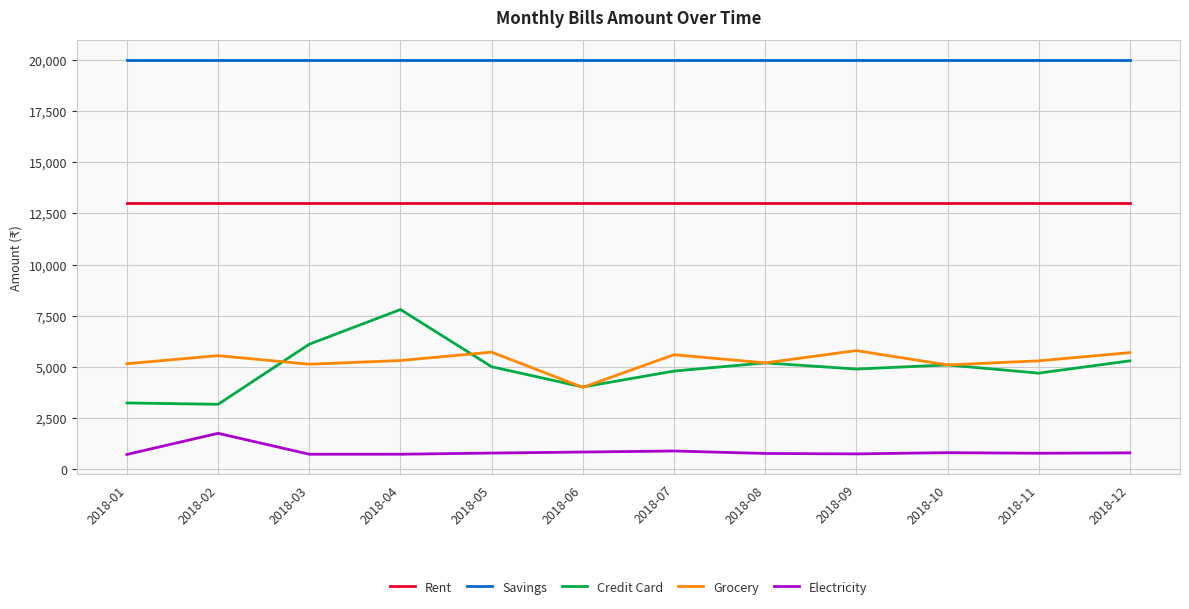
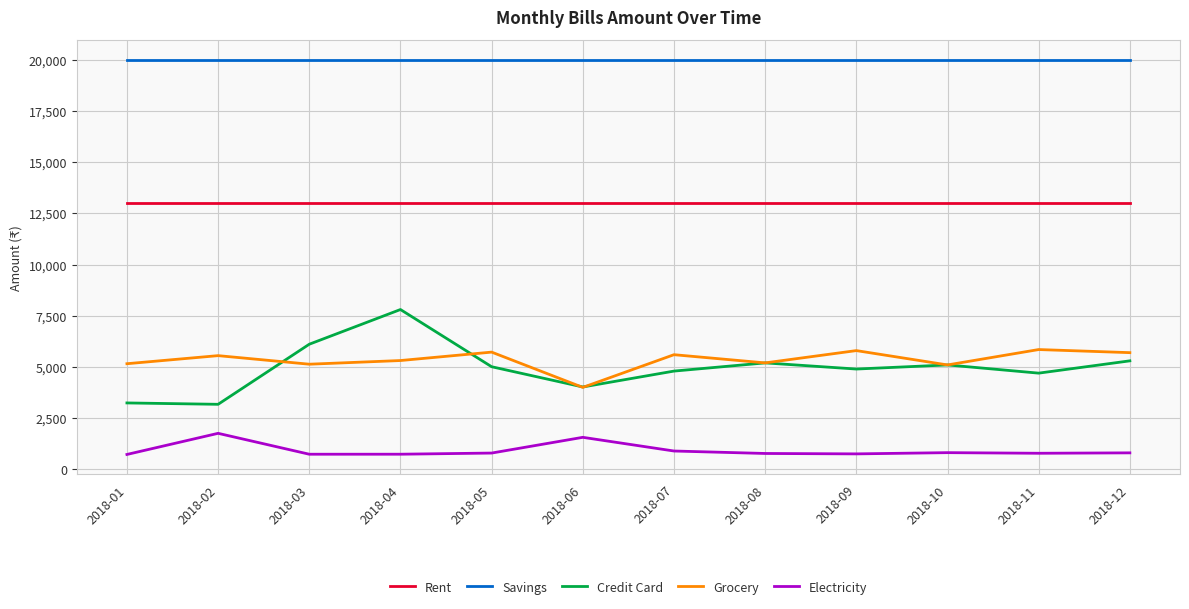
  {
    "Rent": {
      "2018-01": "13,000",
      "2018-02": "13,000",
      "2018-03": "13,000",
      "2018-04": "13,000",
      "2018-05": "13,000",
      "2018-06": "13,000",
      "2018-07": "13,000",
      "2018-08": "13,000",
      "2018-09": "13,000",
      "2018-10": "13,000",
      "2018-11": "13,000",
      "2018-12": "13,000"
    },
    "Savings": {
      "2018-01": "20,000",
      "2018-02": "20,000",
      "2018-03": "20,000",
      "2018-04": "20,000",
      "2018-05": "20,000",
      "2018-06": "20,000",
      "2018-07": "20,000",
      "2018-08": "20,000",
      "2018-09": "20,000",
      "2018-10": "20,000",
      "2018-11": "20,000",
      "2018-12": "20,000"
    },
    "Credit Card": {
      "2018-01": "3,200",
      "2018-02": "3,200",
      "2018-03": "6,100",
      "2018-04": "7,800",
      "2018-05": "5,000",
      "2018-07": "4,800",
      "2018-09": "4,900",
      "2018-11": "4,700",
      "2018-12": "5,300"
    },
    "Grocery": {
      "2018-01": "5,200",
      "2018-02": "5,600",
      "2018-03": "5,100",
      "2018-04": "5,300",
      "2018-05": "5,700",
      "2018-07": "5,600",
      "2018-09": "5,800",
-     "2018-11": "5,300",
+     "2018-11": "5,900",
      "2018-12": "5,700"
    },
    "Electricity": {
      "2018-01": "700",
      "2018-02": "1,800",
      "2018-03": "700",
      "2018-04": "700",
      "2018-05": "800",
-     "2018-06": "900",
+     "2018-06": "1,600",
      "2018-07": "900",
      "2018-08": "800",
      "2018-09": "800",
      "2018-10": "800",
      "2018-11": "800",
      "2018-12": "800"
    }
  }
